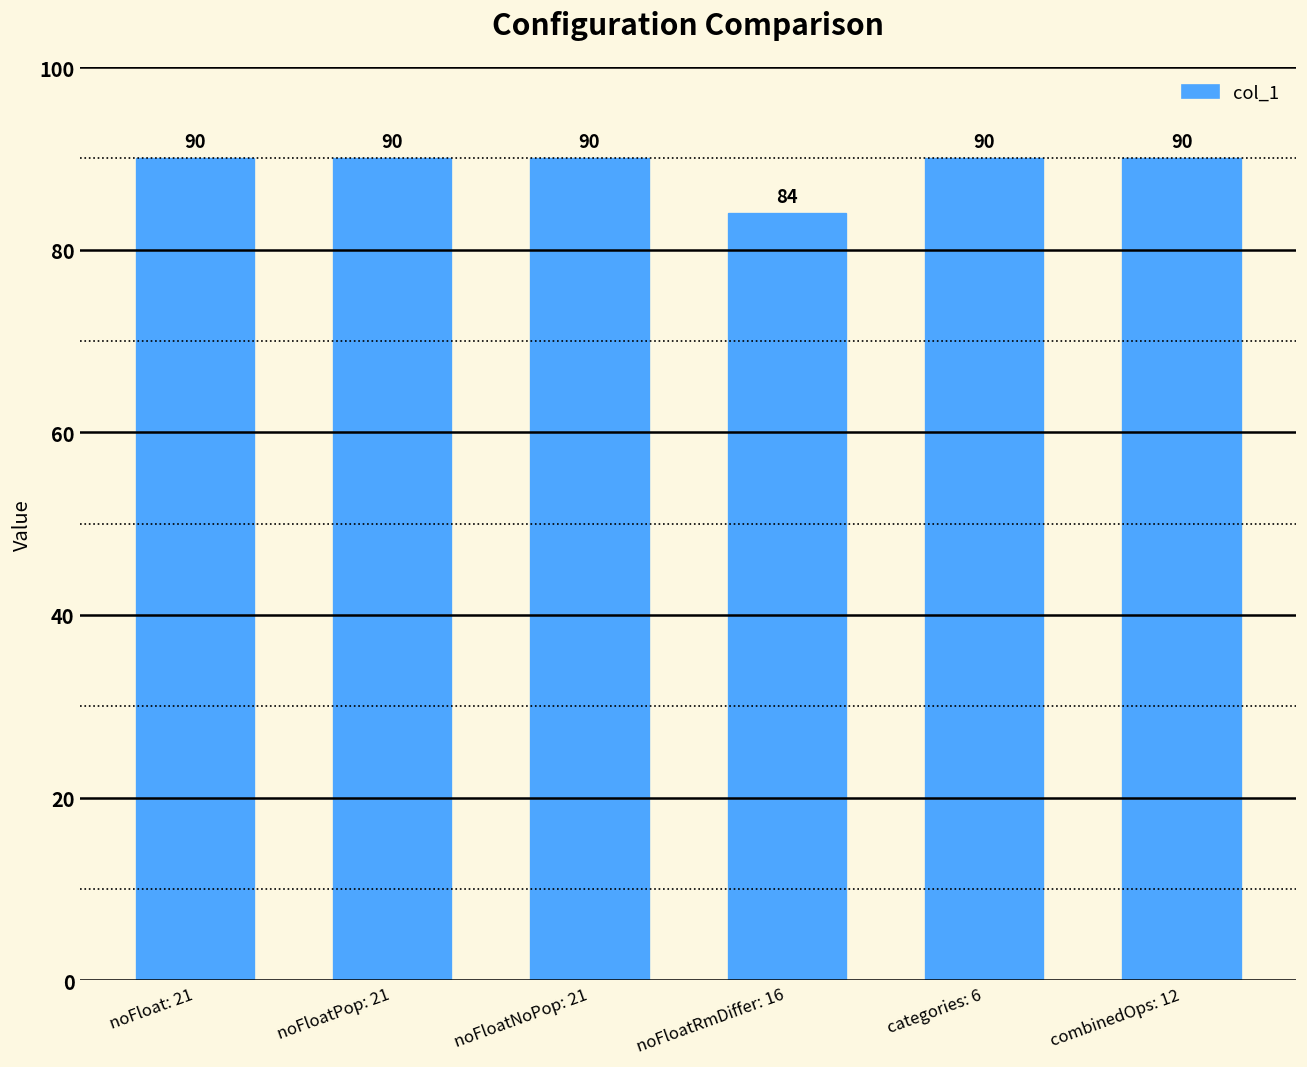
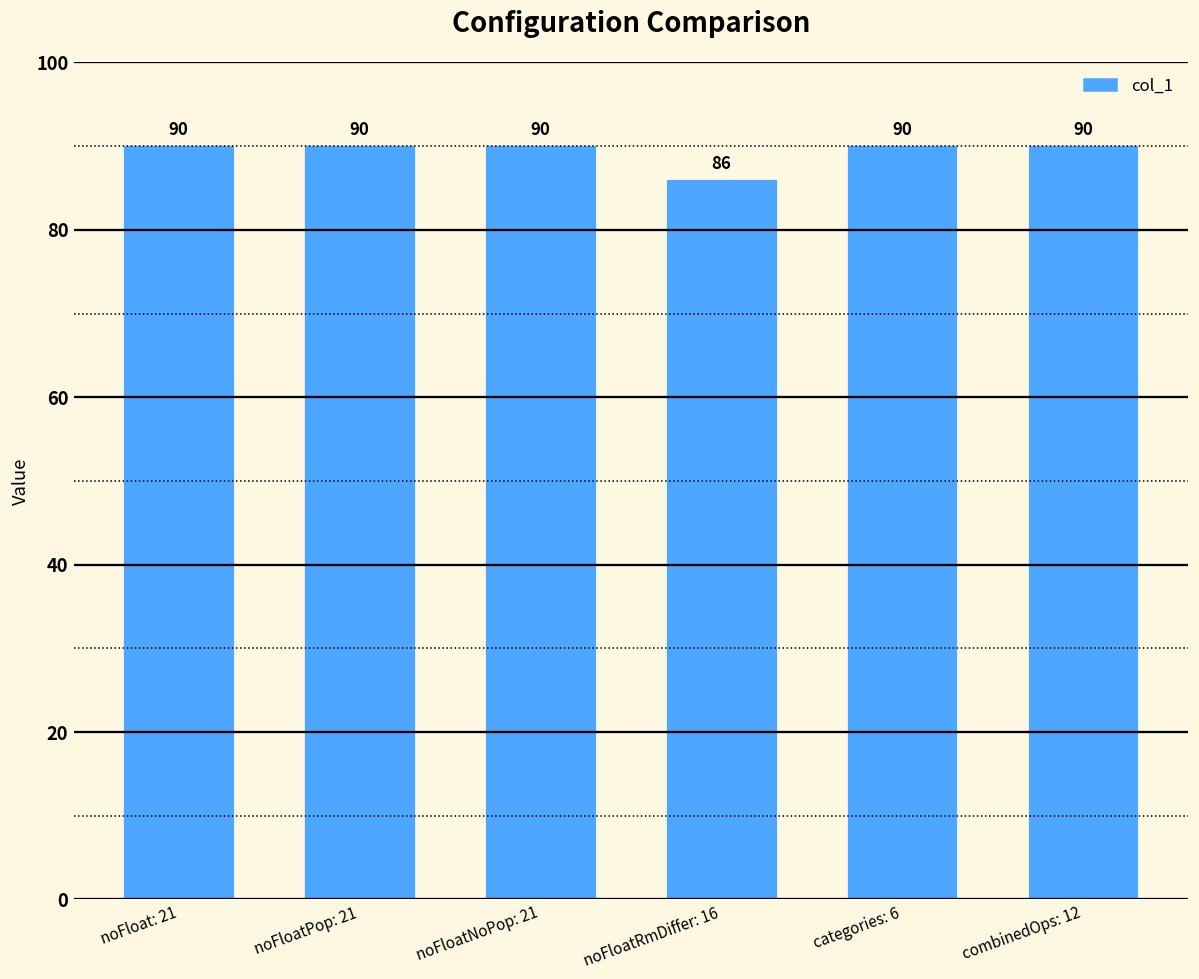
  {
    "noFloat: 21": 90,
    "noFloatPop: 21": 90,
    "noFloatNoPop: 21": 90,
-   "noFloatRmDiffer: 16": 84,
+   "noFloatRmDiffer: 16": 86,
    "categories: 6": 90,
    "combinedOps: 12": 90
  }
